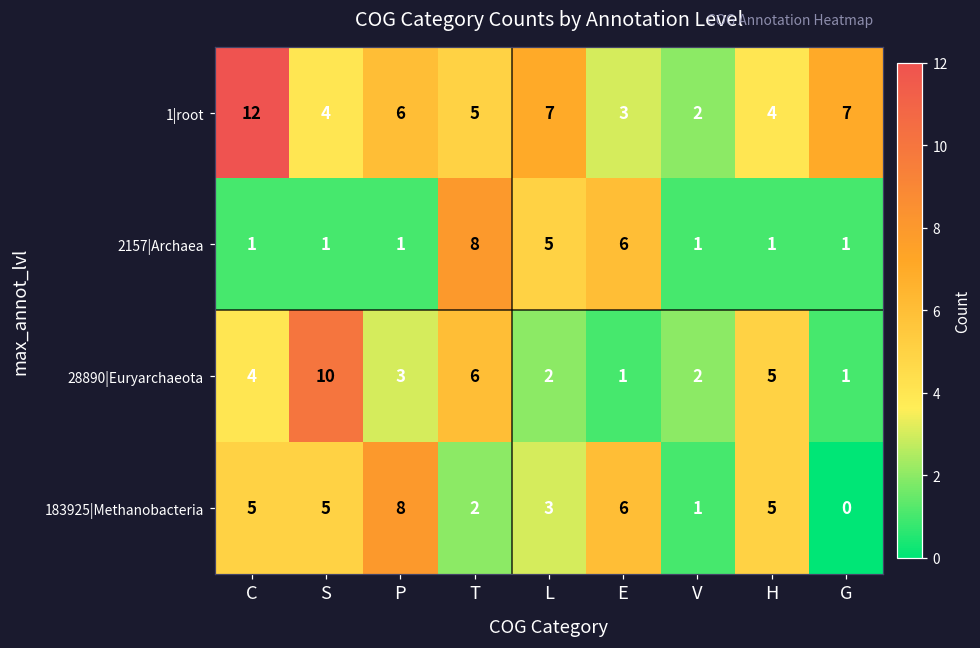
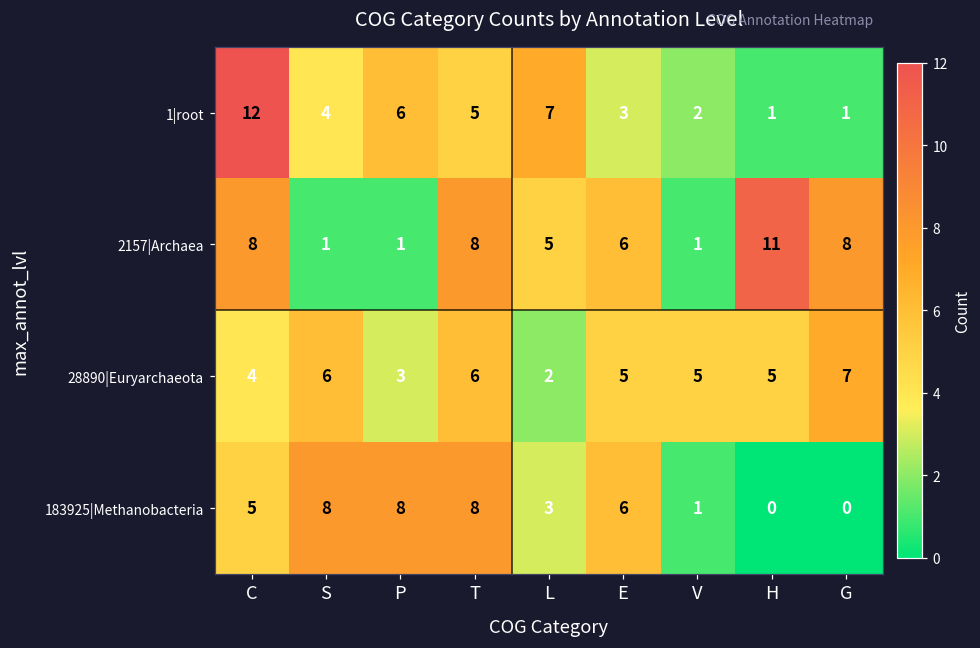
  {
    "1|root": {
      "C": 12,
      "S": 4,
      "P": 6,
      "T": 5,
      "L": 7,
      "E": 3,
      "V": 2,
-     "H": 4,
-     "G": 7
+     "H": 1,
+     "G": 1
    },
    "2157|Archaea": {
-     "C": 1,
+     "C": 8,
      "S": 1,
      "P": 1,
      "T": 8,
      "L": 5,
      "E": 6,
      "V": 1,
-     "H": 1,
-     "G": 1
+     "H": 11,
+     "G": 8
    },
    "28890|Euryarchaeota": {
      "C": 4,
-     "S": 10,
+     "S": 6,
      "P": 3,
      "T": 6,
      "L": 2,
-     "E": 1,
-     "V": 2,
+     "E": 5,
+     "V": 5,
      "H": 5,
-     "G": 1
+     "G": 7
    },
    "183925|Methanobacteria": {
      "C": 5,
-     "S": 5,
+     "S": 8,
      "P": 8,
-     "T": 2,
+     "T": 8,
      "L": 3,
      "E": 6,
      "V": 1,
-     "H": 5,
+     "H": 0,
      "G": 0
    }
  }
